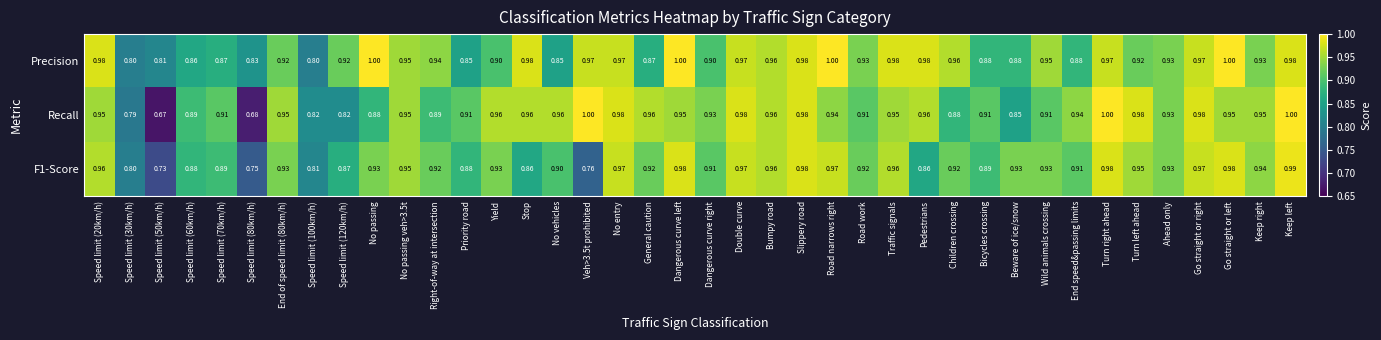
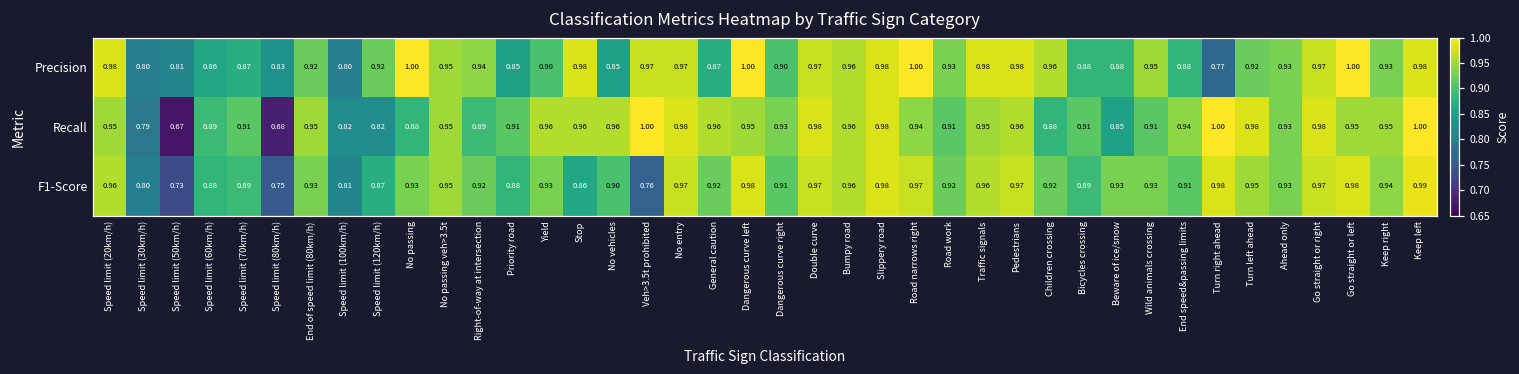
  {
    "Precision": {
      "Speed limit (20km/h)": 0.98,
      "Speed limit (30km/h)": 0.80,
      "Speed limit (50km/h)": 0.81,
      "Speed limit (60km/h)": 0.86,
      "Speed limit (70km/h)": 0.87,
      "Speed limit (80km/h)": 0.83,
      "End of speed limit (80km/h)": 0.92,
      "Speed limit (100km/h)": 0.80,
      "Speed limit (120km/h)": 0.92,
      "No passing": 1.00,
      "No passing veh>3.5t": 0.95,
      "Right-of-way at intersection": 0.94,
      "Priority road": 0.85,
      "Yield": 0.90,
      "Stop": 0.98,
      "No vehicles": 0.85,
      "Veh>3.5t prohibited": 0.97,
      "No entry": 0.97,
      "General caution": 0.87,
      "Dangerous curve left": 1.00,
      "Dangerous curve right": 0.90,
      "Double curve": 0.97,
      "Bumpy road": 0.96,
      "Slippery road": 0.98,
      "Road narrows right": 1.00,
      "Road work": 0.93,
      "Traffic signals": 0.98,
      "Pedestrians": 0.98,
      "Children crossing": 0.96,
      "Bicycles crossing": 0.88,
      "Beware of ice/snow": 0.88,
      "Wild animals crossing": 0.95,
      "End speed&passing limits": 0.88,
-     "Turn right ahead": 0.97,
+     "Turn right ahead": 0.77,
      "Turn left ahead": 0.92,
      "Ahead only": 0.93,
      "Go straight or right": 0.97,
      "Go straight or left": 1.00,
      "Keep right": 0.93,
      "Keep left": 0.98
    },
    "Recall": {
      "Speed limit (20km/h)": 0.95,
      "Speed limit (30km/h)": 0.79,
      "Speed limit (50km/h)": 0.67,
      "Speed limit (60km/h)": 0.89,
      "Speed limit (70km/h)": 0.91,
      "Speed limit (80km/h)": 0.68,
      "End of speed limit (80km/h)": 0.95,
      "Speed limit (100km/h)": 0.82,
      "Speed limit (120km/h)": 0.82,
      "No passing": 0.88,
      "No passing veh>3.5t": 0.95,
      "Right-of-way at intersection": 0.89,
      "Priority road": 0.91,
      "Yield": 0.96,
      "Stop": 0.96,
      "No vehicles": 0.96,
      "Veh>3.5t prohibited": 1.00,
      "No entry": 0.98,
      "General caution": 0.96,
      "Dangerous curve left": 0.95,
      "Dangerous curve right": 0.93,
      "Double curve": 0.98,
      "Bumpy road": 0.96,
      "Slippery road": 0.98,
      "Road narrows right": 0.94,
      "Road work": 0.91,
      "Traffic signals": 0.95,
      "Pedestrians": 0.96,
      "Children crossing": 0.88,
      "Bicycles crossing": 0.91,
      "Beware of ice/snow": 0.85,
      "Wild animals crossing": 0.91,
      "End speed&passing limits": 0.94,
      "Turn right ahead": 1.00,
      "Turn left ahead": 0.98,
      "Ahead only": 0.93,
      "Go straight or right": 0.98,
      "Go straight or left": 0.95,
      "Keep right": 0.95,
      "Keep left": 1.00
    },
    "F1-Score": {
      "Speed limit (20km/h)": 0.96,
      "Speed limit (30km/h)": 0.80,
      "Speed limit (50km/h)": 0.73,
      "Speed limit (60km/h)": 0.88,
      "Speed limit (70km/h)": 0.89,
      "Speed limit (80km/h)": 0.75,
      "End of speed limit (80km/h)": 0.93,
      "Speed limit (100km/h)": 0.81,
      "Speed limit (120km/h)": 0.87,
      "No passing": 0.93,
      "No passing veh>3.5t": 0.95,
      "Right-of-way at intersection": 0.92,
      "Priority road": 0.88,
      "Yield": 0.93,
      "Stop": 0.86,
      "No vehicles": 0.90,
      "Veh>3.5t prohibited": 0.76,
      "No entry": 0.97,
      "General caution": 0.92,
      "Dangerous curve left": 0.98,
      "Dangerous curve right": 0.91,
      "Double curve": 0.97,
      "Bumpy road": 0.96,
      "Slippery road": 0.98,
      "Road narrows right": 0.97,
      "Road work": 0.92,
      "Traffic signals": 0.96,
-     "Pedestrians": 0.86,
+     "Pedestrians": 0.97,
      "Children crossing": 0.92,
      "Bicycles crossing": 0.89,
      "Beware of ice/snow": 0.93,
      "Wild animals crossing": 0.93,
      "End speed&passing limits": 0.91,
      "Turn right ahead": 0.98,
      "Turn left ahead": 0.95,
      "Ahead only": 0.93,
      "Go straight or right": 0.97,
      "Go straight or left": 0.98,
      "Keep right": 0.94,
      "Keep left": 0.99
    }
  }
